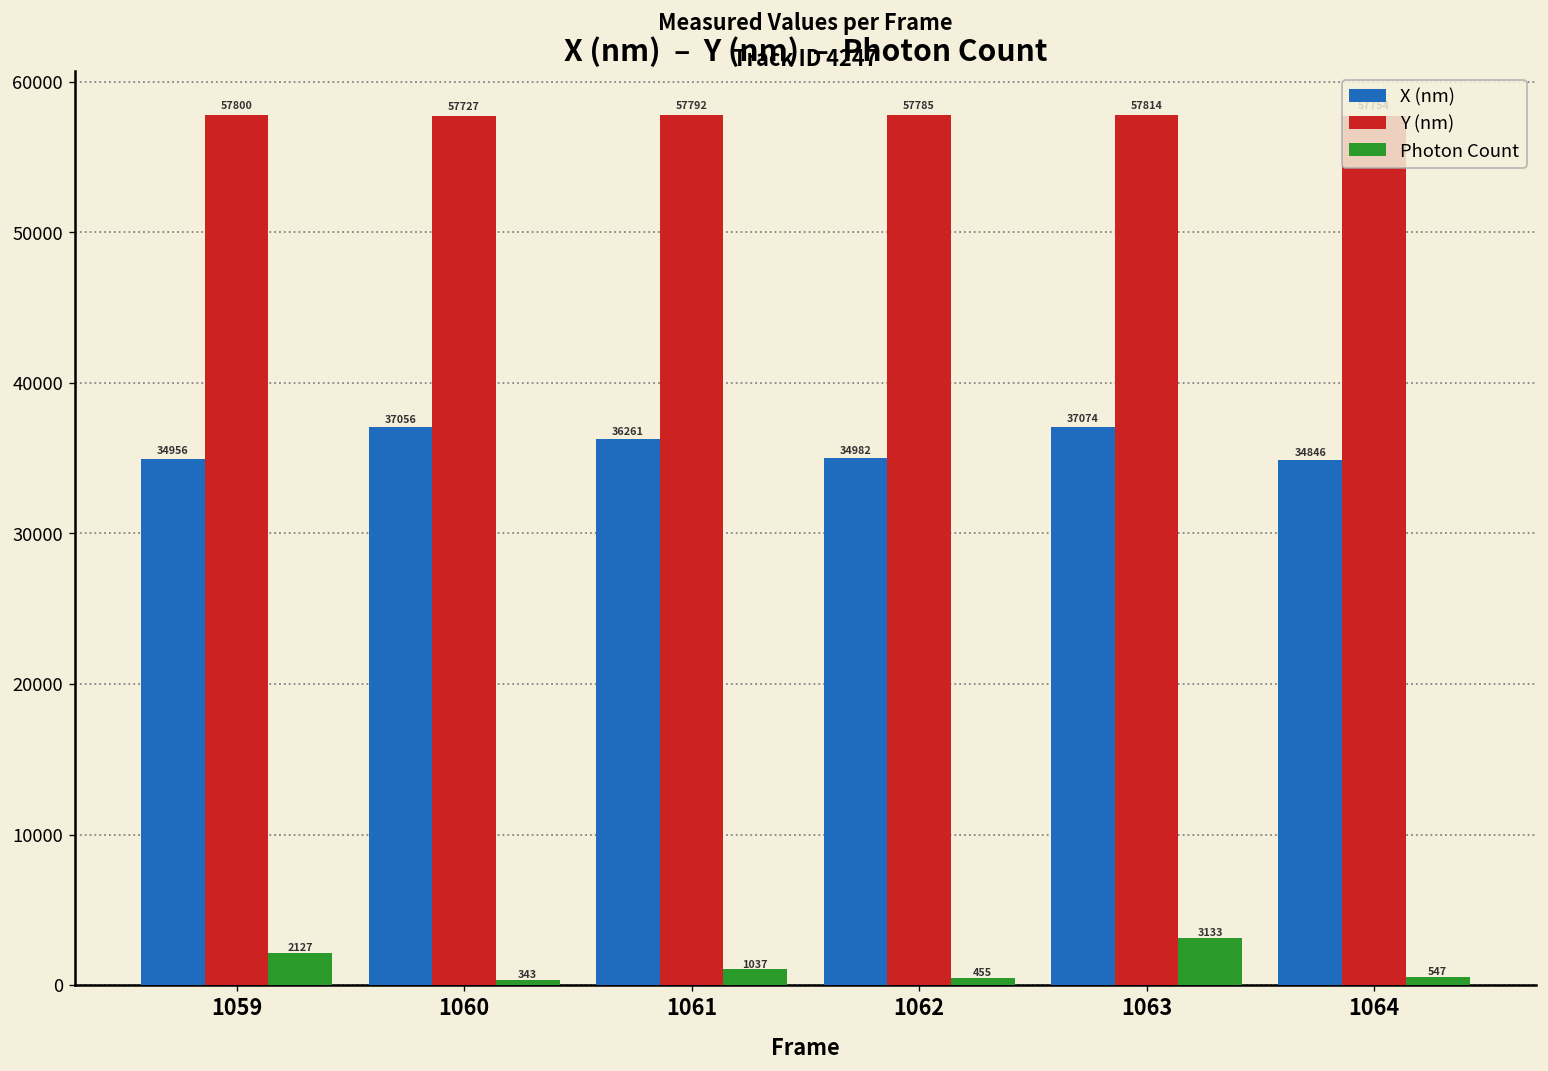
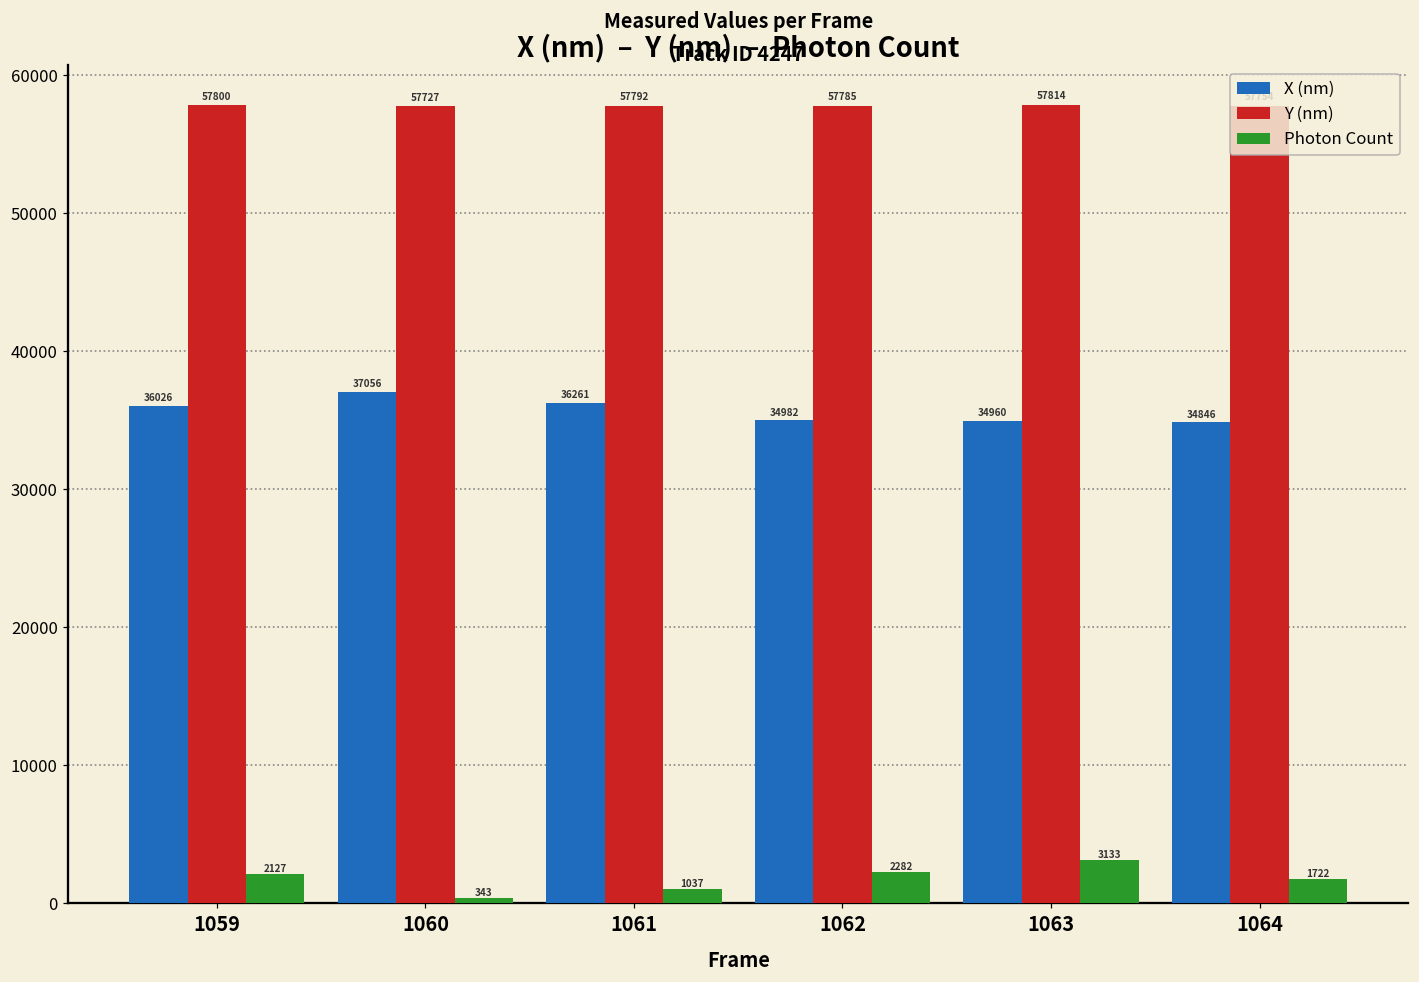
  {
    "X (nm)": {
-     "1059": 34956,
+     "1059": 36026,
      "1060": 37056,
      "1061": 36261,
      "1062": 34982,
-     "1063": 37074,
+     "1063": 34960,
      "1064": 34846
    },
    "Y (nm)": {
      "1059": 57800,
      "1060": 57727,
      "1061": 57792,
      "1062": 57785,
      "1063": 57814
    },
    "Photon Count": {
      "1059": 2127,
      "1060": 343,
      "1061": 1037,
-     "1062": 455,
+     "1062": 2282,
      "1063": 3133,
-     "1064": 547
+     "1064": 1722
    }
  }
